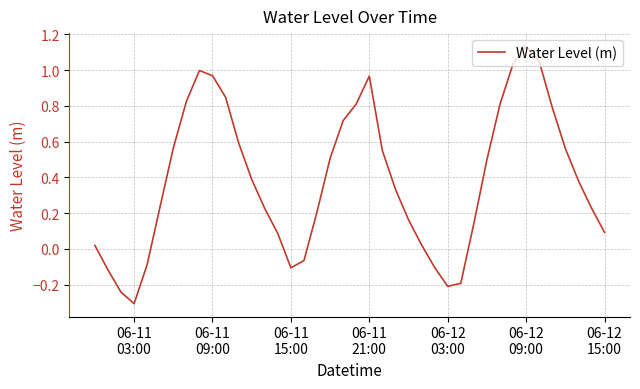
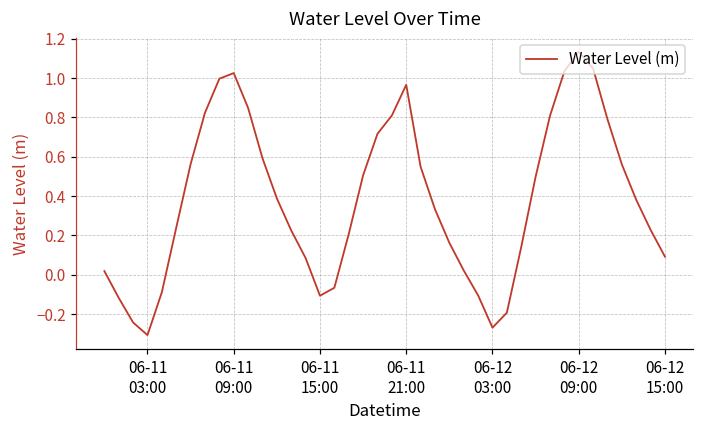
  {
    "06-11 03:00": -0.31,
-   "06-11 09:00": 0.97,
+   "06-11 09:00": 1.03,
    "06-11 15:00": -0.11,
    "06-11 21:00": 0.97,
-   "06-12 03:00": -0.21,
+   "06-12 03:00": -0.27,
    "06-12 15:00": 0.09
  }
